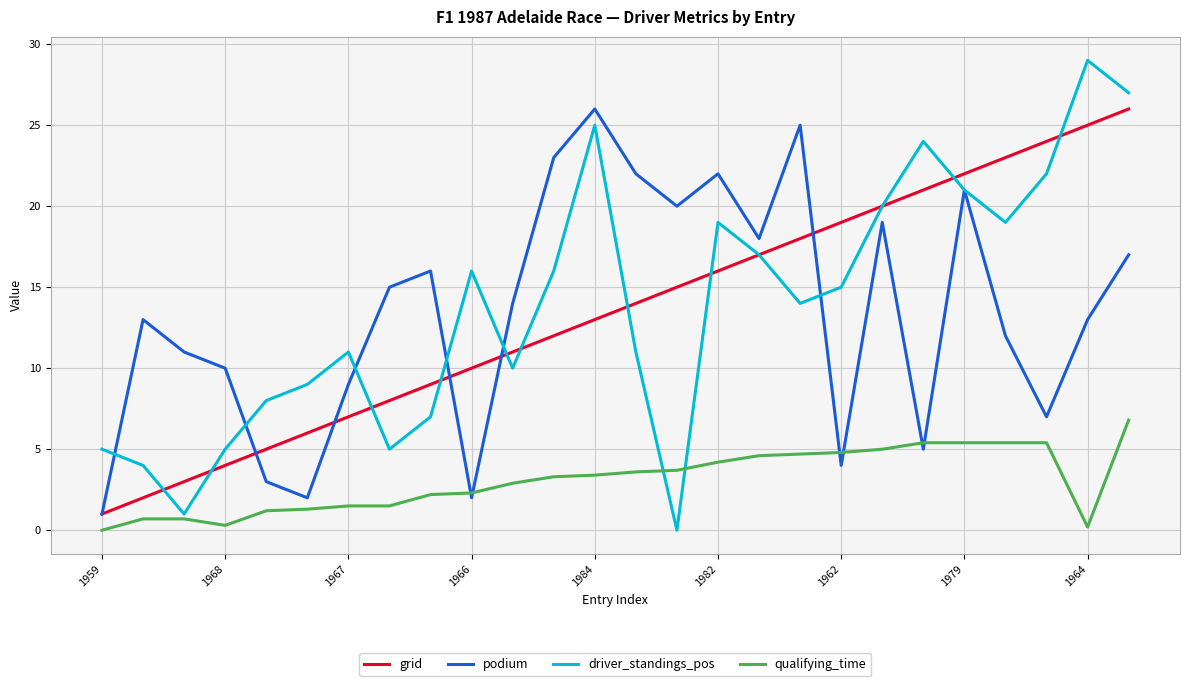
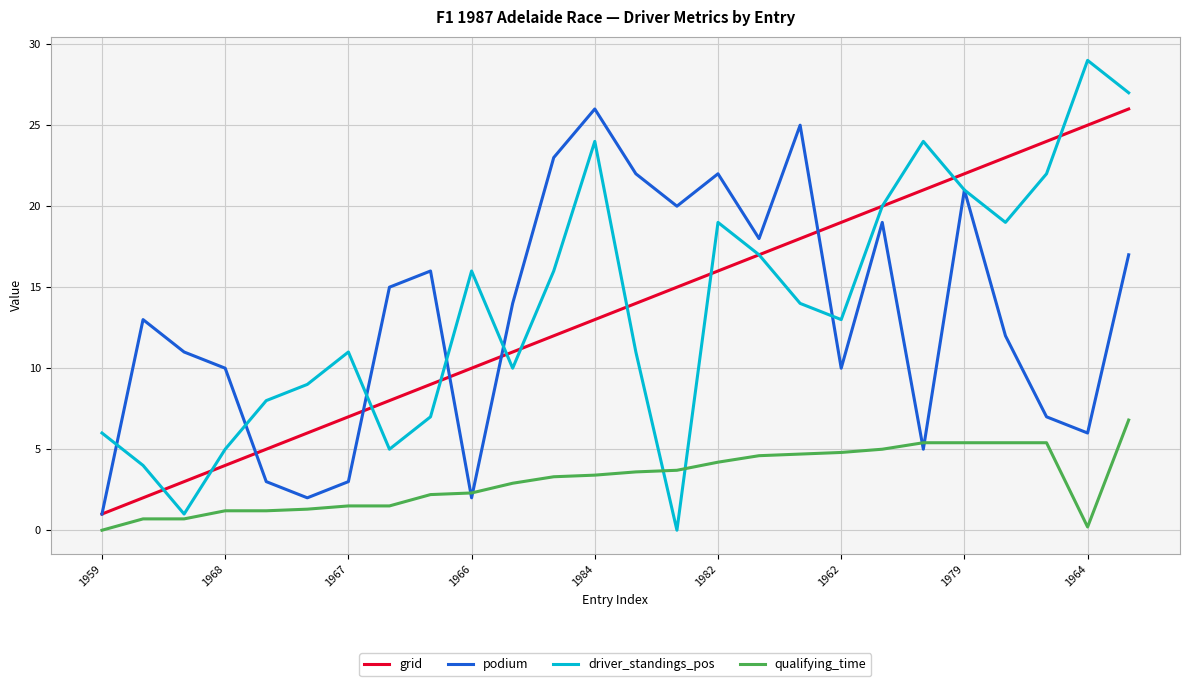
  {
    "grid": {
      "1968": 4.0,
      "1967": 7.0,
      "1966": 10.0,
      "1984": 13.0,
      "1982": 16.0,
      "1962": 19.0,
      "1979": 22.0,
      "1964": 25.0
    },
    "podium": {
      "1968": 10,
-     "1967": 9,
+     "1967": 3,
      "1966": 2,
      "1984": 26,
      "1982": 22,
-     "1962": 4,
-     "1964": 13
+     "1962": 10,
+     "1964": 6
    },
    "driver_standings_pos": {
-     "1959": 5,
+     "1959": 6,
      "1968": 5,
      "1967": 11,
      "1966": 16,
-     "1984": 25,
+     "1984": 24,
      "1982": 19,
-     "1962": 15,
+     "1962": 13,
      "1964": 29
    },
    "qualifying_time": {
      "1959": 0.0,
-     "1968": 0.3,
+     "1968": 1.2,
      "1967": 1.5,
      "1966": 2.3,
      "1984": 3.4,
      "1982": 4.2,
      "1962": 4.8,
      "1979": 5.4,
      "1964": 0.2
    }
  }
